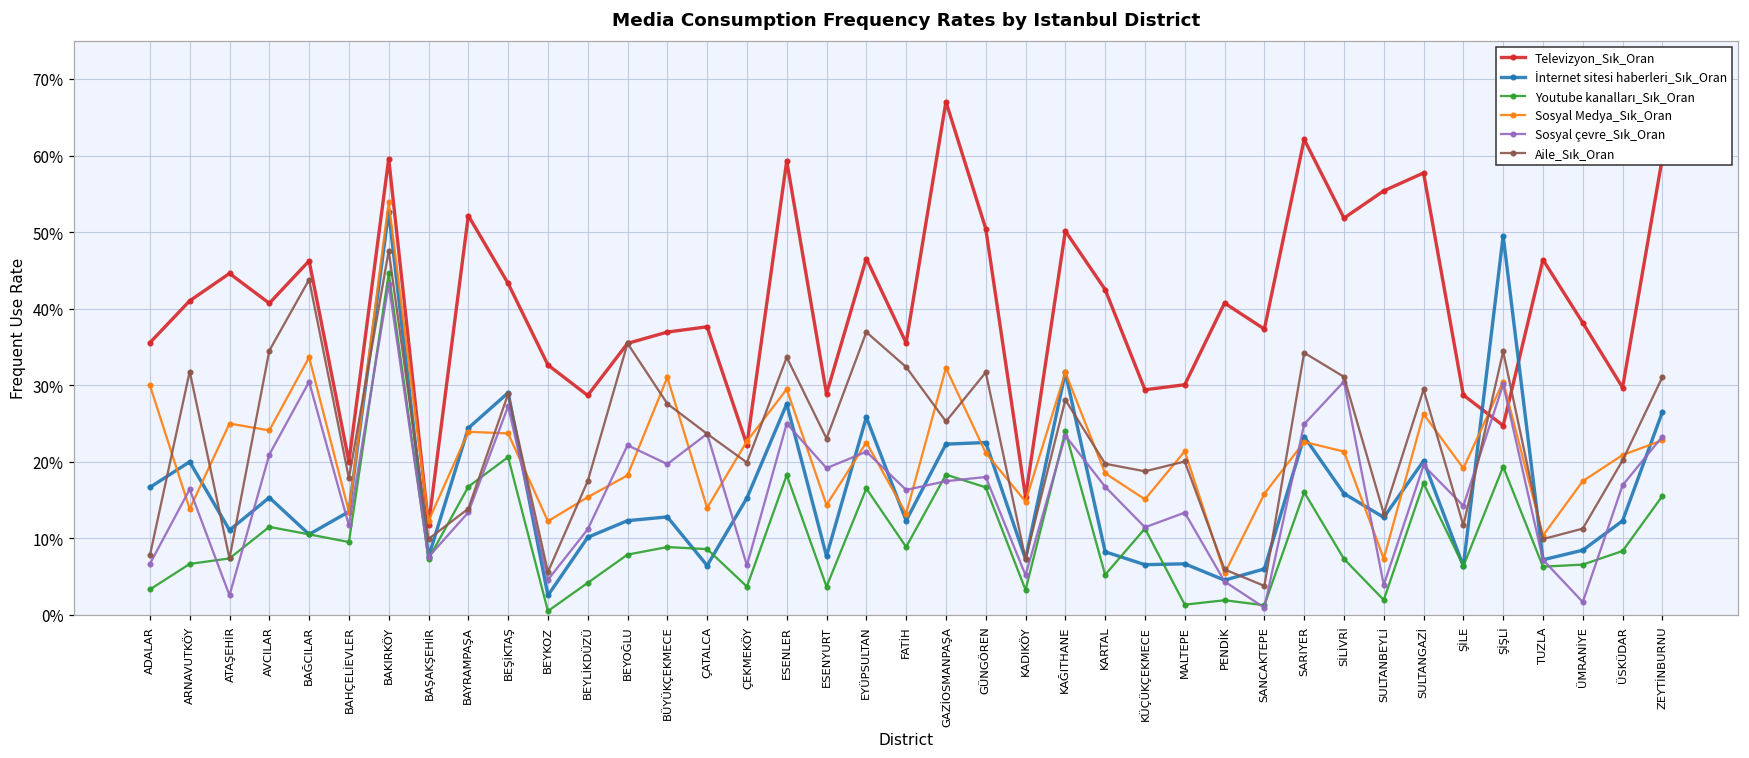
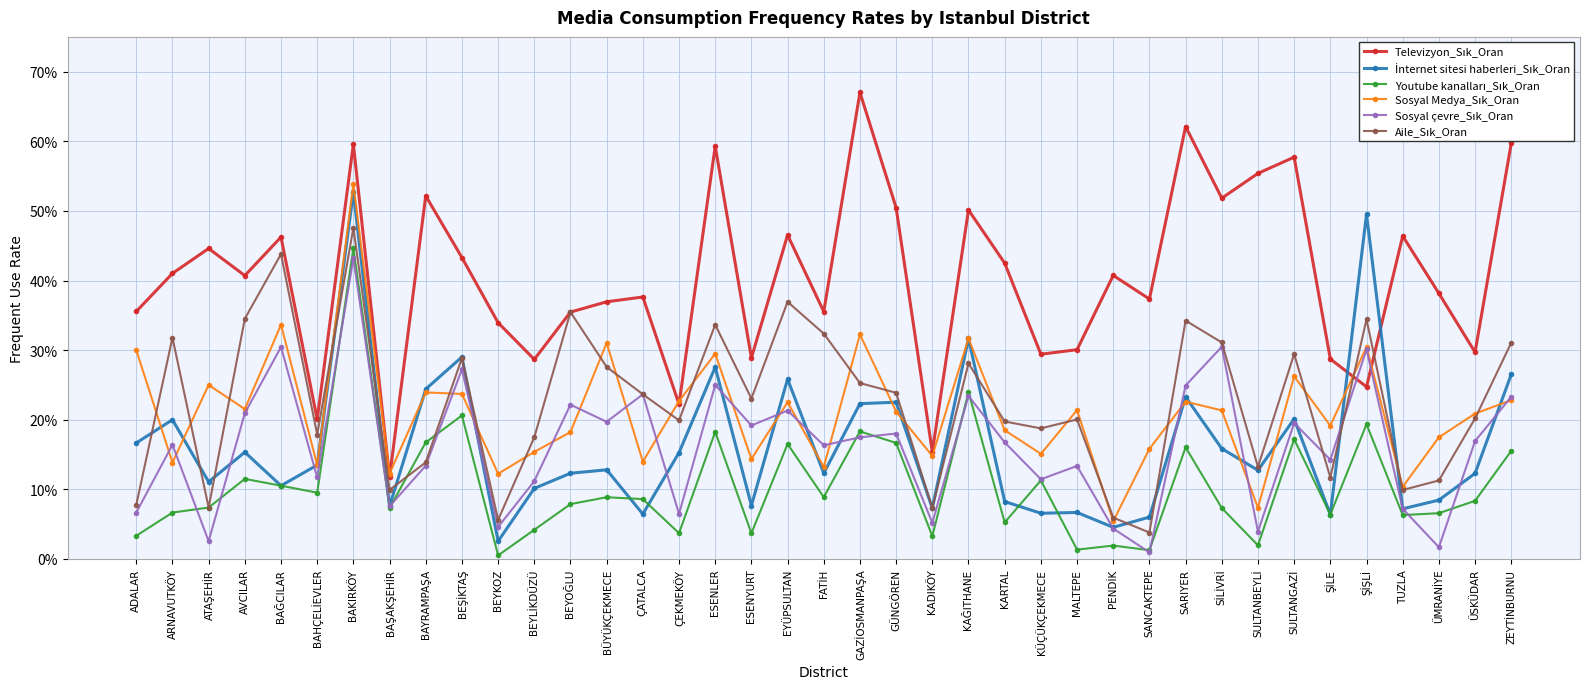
  {
    "Televizyon_Sık_Oran": {
      "ADALAR": "36%",
      "ARNAVUTKÖY": "41%",
      "ATAŞEHİR": "45%",
      "AVCILAR": "41%",
      "BAĞCILAR": "46%",
      "BAHÇELİEVLER": "20%",
      "BAKIRKÖY": "60%",
      "BAŞAKŞEHİR": "12%",
      "BAYRAMPAŞA": "52%",
      "BEŞİKTAŞ": "43%",
-     "BEYKOZ": "33%",
+     "BEYKOZ": "34%",
      "BEYLİKDÜZÜ": "29%",
      "BÜYÜKÇEKMECE": "37%",
      "ÇATALCA": "38%",
      "ÇEKMEKÖY": "22%",
      "ESENLER": "59%",
      "ESENYURT": "29%",
      "EYÜPSULTAN": "47%",
      "FATİH": "36%",
      "GAZİOSMANPAŞA": "67%",
      "GÜNGÖREN": "50%",
      "KADIKÖY": "15%",
      "KAĞITHANE": "50%",
      "KARTAL": "43%",
      "KÜÇÜKÇEKMECE": "29%",
      "MALTEPE": "30%",
      "PENDİK": "41%",
      "SANCAKTEPE": "37%",
      "SARIYER": "62%",
      "SİLİVRİ": "52%",
      "SULTANBEYLİ": "55%",
      "SULTANGAZİ": "58%",
      "ŞİLE": "29%",
      "ŞİŞLİ": "25%",
      "TUZLA": "46%",
      "ÜMRANİYE": "38%",
      "ÜSKÜDAR": "30%",
      "ZEYTİNBURNU": "60%"
    },
    "Sosyal Medya_Sık_Oran": {
      "ADALAR": "30%",
      "ARNAVUTKÖY": "14%",
      "ATAŞEHİR": "25%",
-     "AVCILAR": "24%",
+     "AVCILAR": "22%",
      "BAĞCILAR": "34%",
      "BAKIRKÖY": "54%",
      "BAŞAKŞEHİR": "12%",
      "BAYRAMPAŞA": "24%",
      "BEŞİKTAŞ": "24%",
      "BEYKOZ": "12%",
      "BEYLİKDÜZÜ": "15%",
      "BEYOĞLU": "18%",
      "BÜYÜKÇEKMECE": "31%",
      "ÇATALCA": "14%",
      "ÇEKMEKÖY": "23%",
      "ESENLER": "29%",
      "ESENYURT": "14%",
      "EYÜPSULTAN": "23%",
      "FATİH": "13%",
      "GAZİOSMANPAŞA": "32%",
      "GÜNGÖREN": "21%",
      "KADIKÖY": "15%",
      "KARTAL": "19%",
      "KÜÇÜKÇEKMECE": "15%",
      "MALTEPE": "21%",
      "PENDİK": "5%",
      "SANCAKTEPE": "16%",
      "SARIYER": "23%",
      "SİLİVRİ": "21%",
      "SULTANBEYLİ": "7%",
      "SULTANGAZİ": "26%",
      "ŞİLE": "19%",
      "TUZLA": "10%",
      "ÜMRANİYE": "17%",
      "ÜSKÜDAR": "21%",
      "ZEYTİNBURNU": "23%"
    },
    "Aile_Sık_Oran": {
      "ADALAR": "8%",
      "ARNAVUTKÖY": "32%",
      "AVCILAR": "35%",
      "BAĞCILAR": "44%",
      "BAHÇELİEVLER": "18%",
      "BAKIRKÖY": "48%",
      "BAŞAKŞEHİR": "10%",
      "BAYRAMPAŞA": "14%",
      "BEYKOZ": "6%",
      "BEYLİKDÜZÜ": "17%",
      "BÜYÜKÇEKMECE": "28%",
      "ÇEKMEKÖY": "20%",
      "ESENLER": "34%",
      "ESENYURT": "23%",
      "EYÜPSULTAN": "37%",
      "FATİH": "32%",
      "GAZİOSMANPAŞA": "25%",
-     "GÜNGÖREN": "32%",
+     "GÜNGÖREN": "24%",
      "KAĞITHANE": "28%",
      "KARTAL": "20%",
      "KÜÇÜKÇEKMECE": "19%",
      "MALTEPE": "20%",
      "PENDİK": "6%",
      "SANCAKTEPE": "4%",
      "SARIYER": "34%",
      "SİLİVRİ": "31%",
      "SULTANBEYLİ": "13%",
      "SULTANGAZİ": "29%",
      "ŞİLE": "12%",
      "ŞİŞLİ": "34%",
      "TUZLA": "10%",
      "ÜMRANİYE": "11%",
      "ÜSKÜDAR": "20%",
      "ZEYTİNBURNU": "31%"
    }
  }
